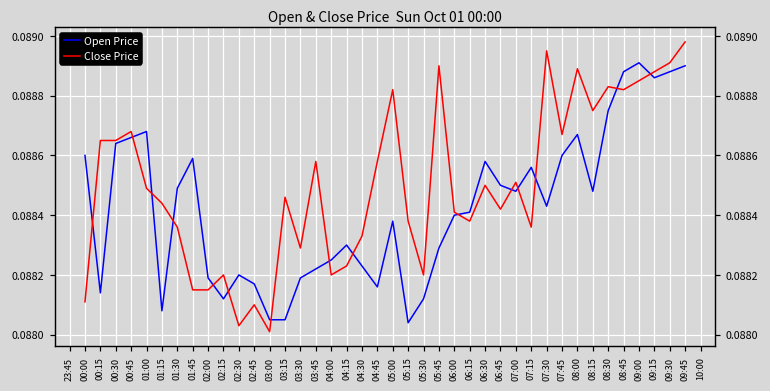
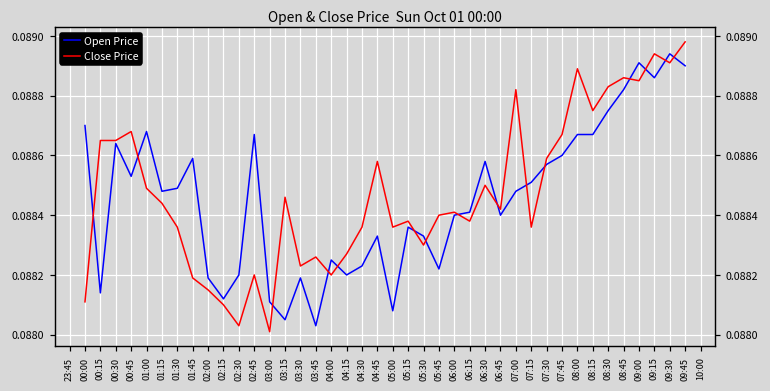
  {
    "Open Price": {
-     "00:00": 0.0886,
+     "00:00": 0.0887,
      "00:15": 0.08814,
      "00:30": 0.08864,
-     "00:45": 0.08866,
+     "00:45": 0.08853,
      "01:00": 0.08868,
-     "01:15": 0.08808,
+     "01:15": 0.08848,
      "01:30": 0.08849,
      "01:45": 0.08859,
      "02:00": 0.08819,
      "02:15": 0.08812,
      "02:30": 0.08820,
-     "02:45": 0.08817,
-     "03:00": 0.08805,
+     "02:45": 0.08867,
+     "03:00": 0.08811,
      "03:15": 0.08805,
      "03:30": 0.08819,
-     "03:45": 0.08822,
+     "03:45": 0.08803,
      "04:00": 0.08825,
-     "04:15": 0.0883,
+     "04:15": 0.0882,
      "04:30": 0.08823,
-     "04:45": 0.08816,
-     "05:00": 0.08838,
-     "05:15": 0.08804,
-     "05:30": 0.08812,
-     "05:45": 0.08829,
+     "04:45": 0.08833,
+     "05:00": 0.08808,
+     "05:15": 0.08836,
+     "05:30": 0.08833,
+     "05:45": 0.08822,
      "06:00": 0.08840,
      "06:15": 0.08841,
      "06:30": 0.08858,
-     "06:45": 0.0885,
+     "06:45": 0.0884,
      "07:00": 0.08848,
-     "07:15": 0.08856,
-     "07:30": 0.08843,
+     "07:15": 0.08851,
+     "07:30": 0.08857,
      "07:45": 0.08860,
      "08:00": 0.08867,
-     "08:15": 0.08848,
+     "08:15": 0.08867,
      "08:30": 0.08875,
-     "08:45": 0.08888,
+     "08:45": 0.08882,
      "09:00": 0.08891,
      "09:15": 0.08886,
-     "09:30": 0.08888,
+     "09:30": 0.08894,
      "09:45": 0.08890
    },
    "Close Price": {
      "00:00": 0.08811,
      "00:15": 0.08865,
      "00:30": 0.08865,
      "00:45": 0.08868,
      "01:00": 0.08849,
      "01:15": 0.08844,
      "01:30": 0.08836,
-     "01:45": 0.08815,
+     "01:45": 0.08819,
      "02:00": 0.08815,
-     "02:15": 0.0882,
+     "02:15": 0.0881,
      "02:30": 0.08803,
-     "02:45": 0.0881,
+     "02:45": 0.0882,
      "03:00": 0.08801,
      "03:15": 0.08846,
-     "03:30": 0.08829,
-     "03:45": 0.08858,
+     "03:30": 0.08823,
+     "03:45": 0.08826,
      "04:00": 0.08820,
-     "04:15": 0.08823,
-     "04:30": 0.08833,
+     "04:15": 0.08827,
+     "04:30": 0.08836,
      "04:45": 0.08858,
-     "05:00": 0.08882,
+     "05:00": 0.08836,
      "05:15": 0.08838,
-     "05:30": 0.0882,
-     "05:45": 0.0889,
+     "05:30": 0.0883,
+     "05:45": 0.0884,
      "06:00": 0.08841,
      "06:15": 0.08838,
      "06:30": 0.08850,
      "06:45": 0.08842,
-     "07:00": 0.08851,
+     "07:00": 0.08882,
      "07:15": 0.08836,
-     "07:30": 0.08895,
+     "07:30": 0.08859,
      "07:45": 0.08867,
      "08:00": 0.08889,
      "08:15": 0.08875,
      "08:30": 0.08883,
-     "08:45": 0.08882,
+     "08:45": 0.08886,
      "09:00": 0.08885,
-     "09:15": 0.08888,
+     "09:15": 0.08894,
      "09:30": 0.08891,
      "09:45": 0.08898
    }
  }
